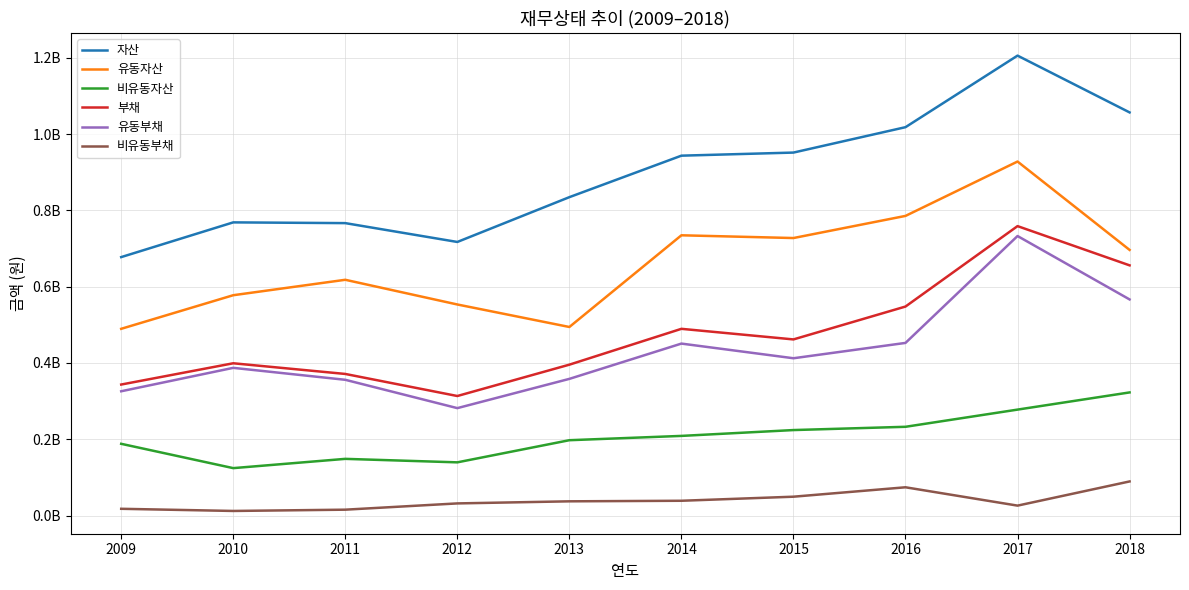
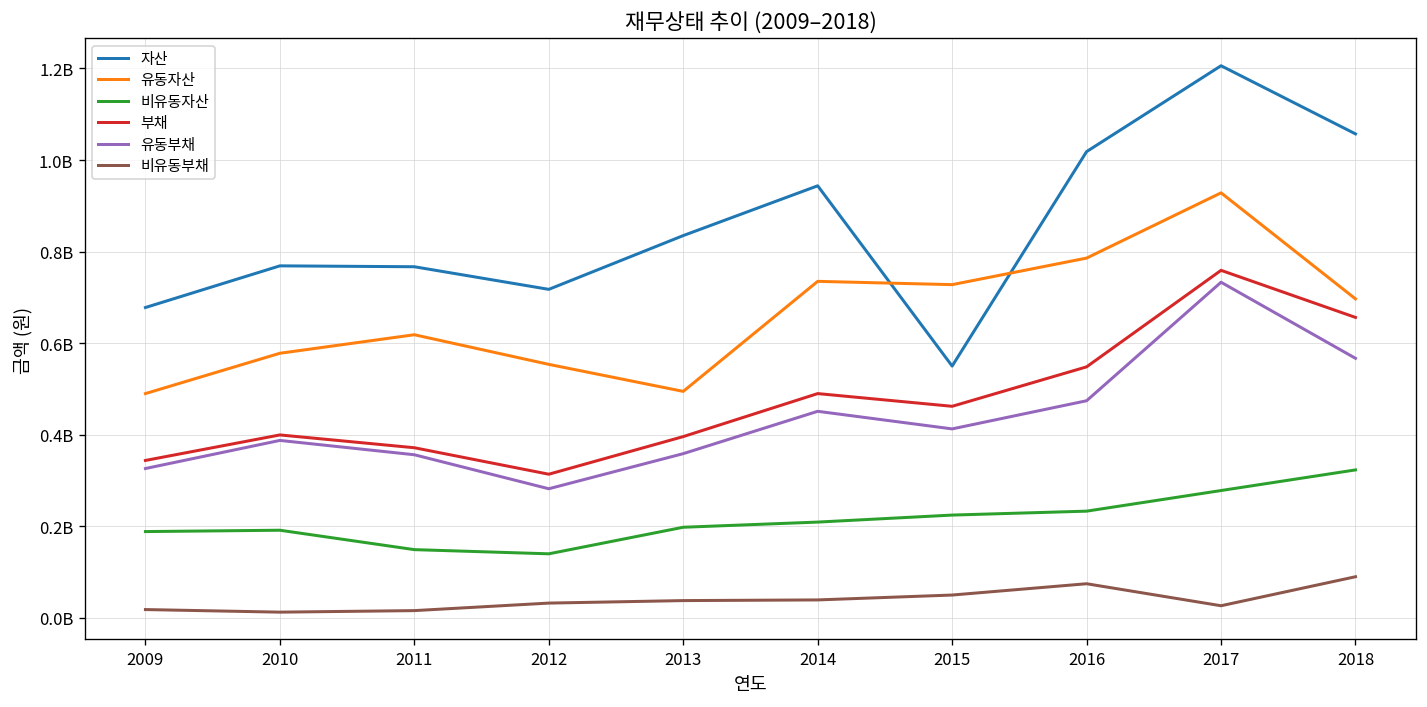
  {
    "자산": {
      "2009": 680000000,
      "2010": 770000000,
      "2011": 770000000,
      "2012": 720000000,
      "2013": 830000000,
      "2014": 940000000,
-     "2015": 950000000,
+     "2015": 550000000,
      "2016": 1020000000,
      "2017": 1210000000,
      "2018": 1060000000
    },
    "유동자산": {
      "2009": 490000000,
      "2010": 580000000,
      "2011": 620000000,
      "2012": 550000000,
      "2013": 490000000,
      "2014": 730000000,
      "2015": 730000000,
      "2016": 790000000,
      "2017": 930000000,
      "2018": 700000000
    },
    "비유동자산": {
      "2009": 190000000,
-     "2010": 120000000,
+     "2010": 190000000,
      "2011": 150000000,
      "2012": 140000000,
      "2013": 200000000,
      "2014": 210000000,
      "2015": 220000000,
      "2016": 230000000,
      "2017": 280000000,
      "2018": 320000000
    },
    "부채": {
      "2009": 340000000,
      "2010": 400000000,
      "2011": 370000000,
      "2012": 310000000,
      "2013": 400000000,
      "2014": 490000000,
      "2015": 460000000,
      "2016": 550000000,
      "2017": 760000000,
      "2018": 660000000
    },
    "유동부채": {
      "2009": 330000000,
      "2010": 390000000,
      "2011": 360000000,
      "2012": 280000000,
      "2013": 360000000,
      "2014": 450000000,
      "2015": 410000000,
-     "2016": 450000000,
+     "2016": 470000000,
      "2017": 730000000,
      "2018": 570000000
    },
    "비유동부채": {
      "2009": 20000000,
      "2010": 10000000,
      "2011": 20000000,
      "2012": 30000000,
      "2013": 40000000,
      "2014": 40000000,
      "2015": 50000000,
      "2016": 70000000,
      "2017": 30000000,
      "2018": 90000000
    }
  }
